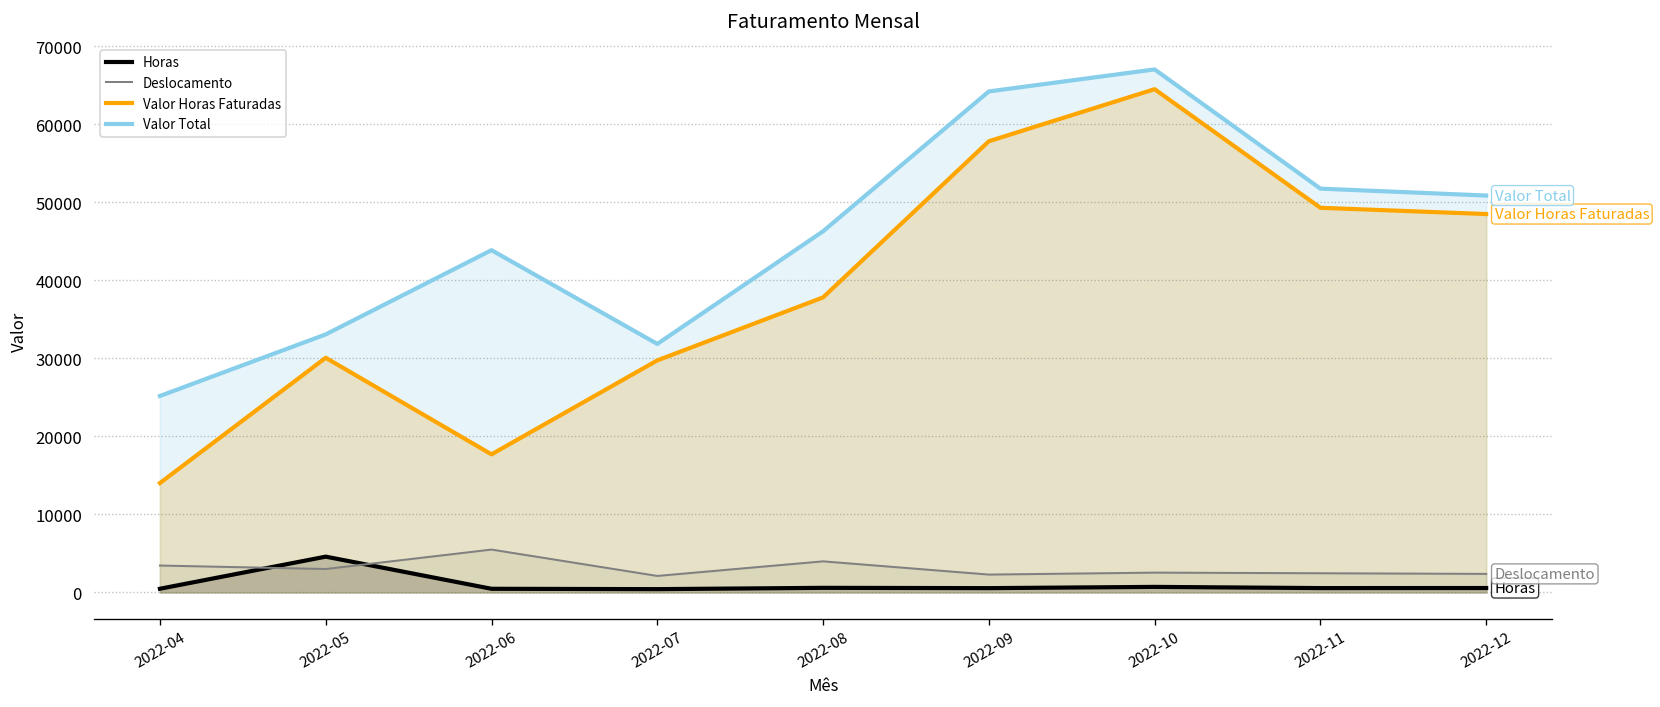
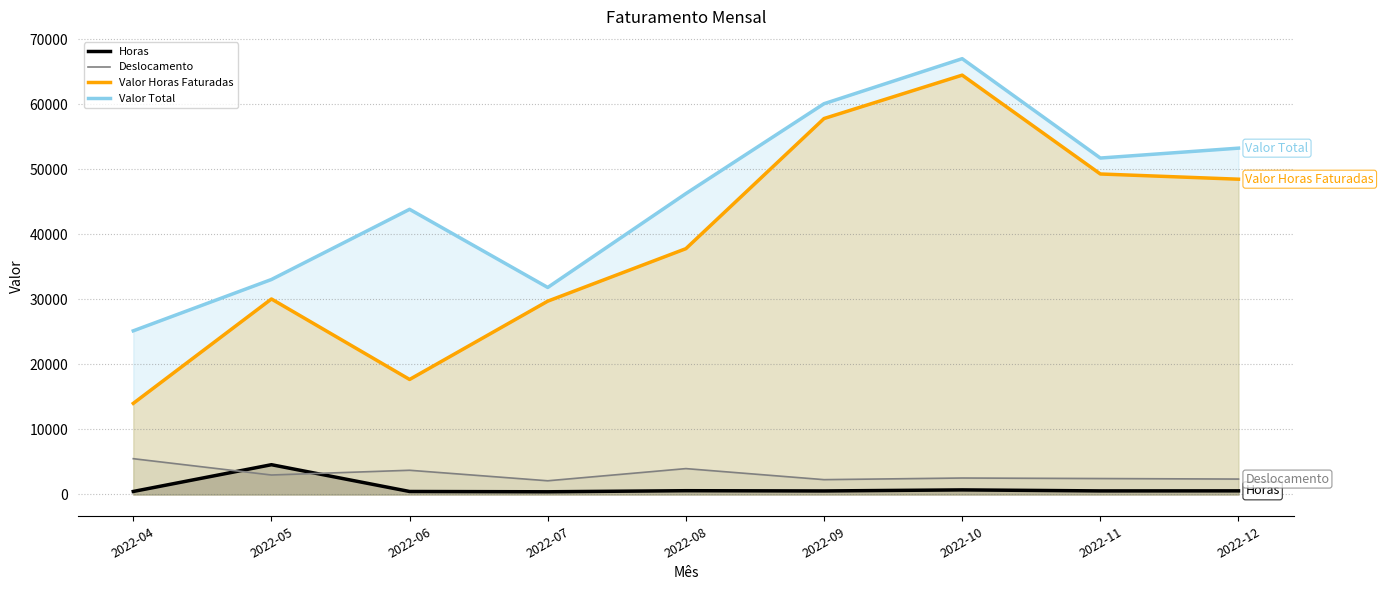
  {
    "Horas": {
      "2022-04": 0,
      "2022-05": 5000,
      "2022-06": 0,
      "2022-07": 0,
      "2022-08": 1000,
      "2022-09": 1000,
      "2022-10": 1000,
      "2022-11": 1000,
      "2022-12": 1000
    },
    "Deslocamento": {
-     "2022-04": 3000,
+     "2022-04": 6000,
      "2022-05": 3000,
-     "2022-06": 5000,
+     "2022-06": 4000,
      "2022-07": 2000,
      "2022-08": 4000,
      "2022-09": 2000,
      "2022-10": 3000,
      "2022-11": 2000,
      "2022-12": 2000
    },
    "Valor Horas Faturadas": {
      "2022-04": 14000,
      "2022-05": 30000,
      "2022-06": 18000,
      "2022-07": 30000,
      "2022-08": 38000,
      "2022-09": 58000,
      "2022-10": 64000,
      "2022-11": 49000,
      "2022-12": 48000
    },
    "Valor Total": {
      "2022-04": 25000,
      "2022-05": 33000,
      "2022-06": 44000,
      "2022-07": 32000,
      "2022-08": 46000,
-     "2022-09": 64000,
+     "2022-09": 60000,
      "2022-10": 67000,
      "2022-11": 52000,
-     "2022-12": 51000
+     "2022-12": 53000
    }
  }
